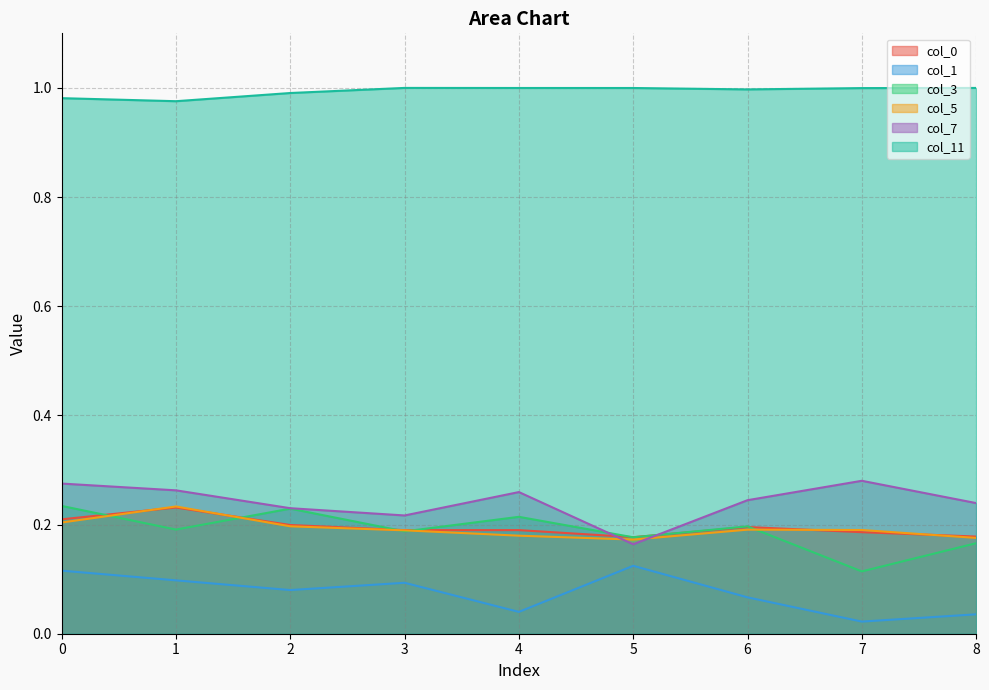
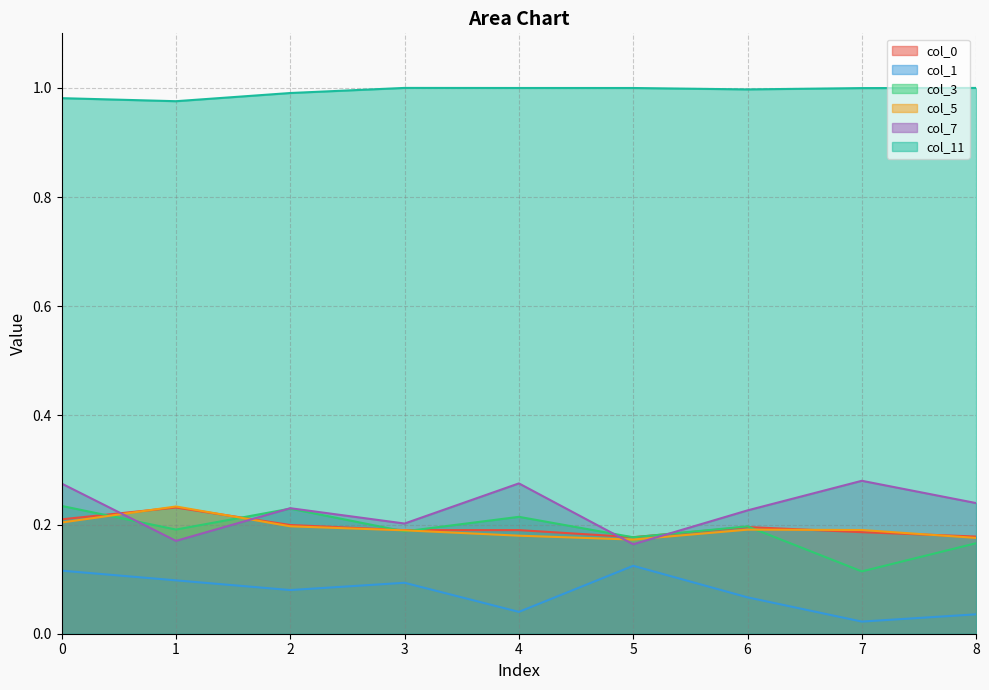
  {
    "col_0": {
      "0": 0.21,
      "4": 0.19
    },
    "col_5": {
      "0": 0.20,
      "4": 0.18,
      "6": 0.19
    },
    "col_7": {
      "0": 0.28,
-     "1": 0.26,
-     "3": 0.22,
-     "4": 0.26,
+     "1": 0.17,
+     "3": 0.20,
+     "4": 0.28,
      "5": 0.16,
-     "6": 0.24,
+     "6": 0.23,
      "7": 0.28,
      "8": 0.24
    }
  }
